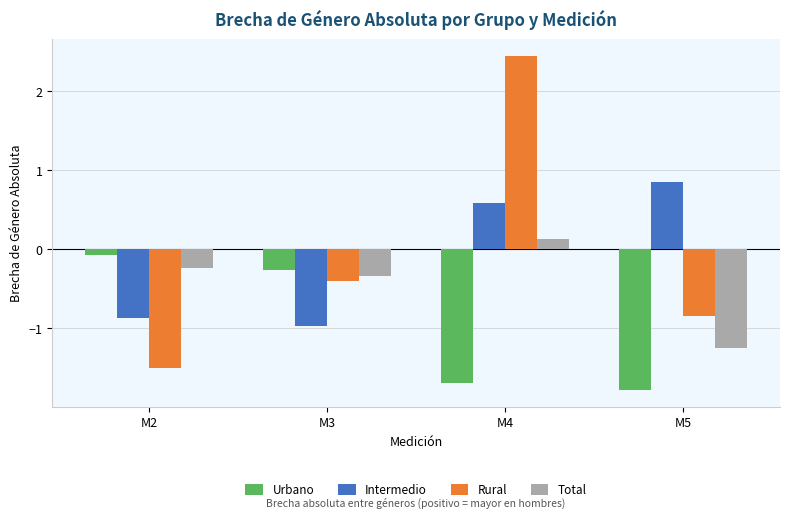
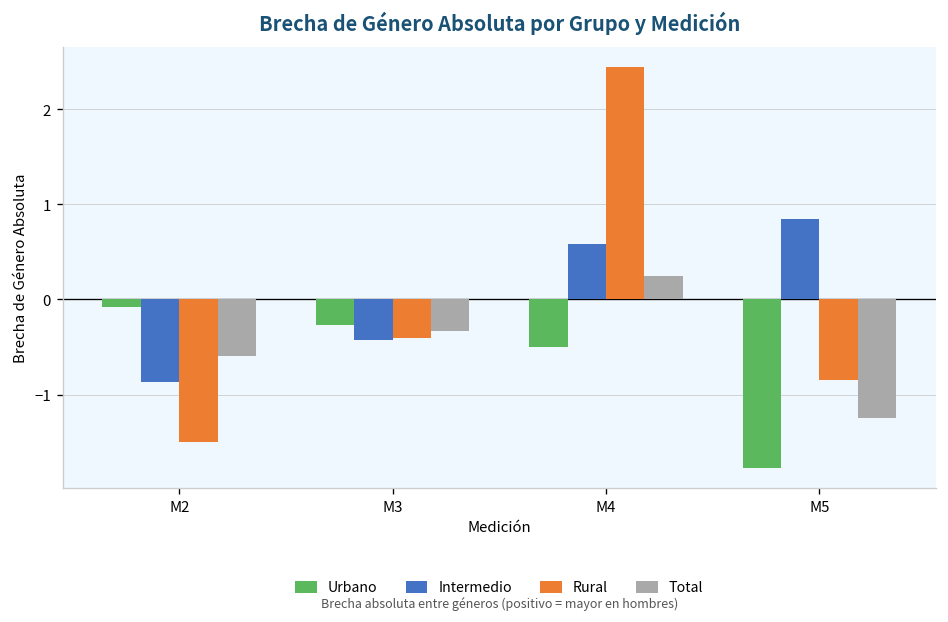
  {
    "Urbano": {
      "M2": -0.1,
      "M3": -0.3,
-     "M4": -1.7,
+     "M4": -0.5,
      "M5": -1.8
    },
    "Intermedio": {
      "M2": -0.9,
-     "M3": -1.0,
+     "M3": -0.4,
      "M4": 0.6,
      "M5": 0.8
    },
    "Rural": {
      "M2": -1.5,
      "M3": -0.4,
      "M4": 2.4,
      "M5": -0.8
    },
    "Total": {
-     "M2": -0.2,
+     "M2": -0.6,
      "M3": -0.3,
-     "M4": 0.1,
+     "M4": 0.2,
      "M5": -1.3
    }
  }
